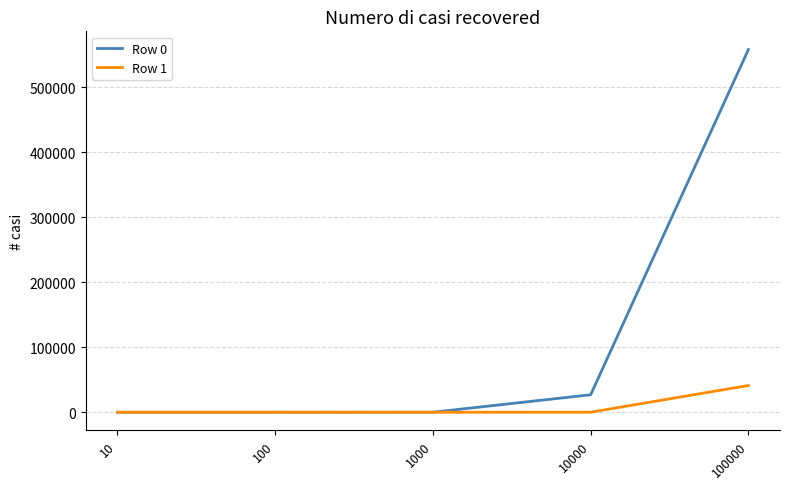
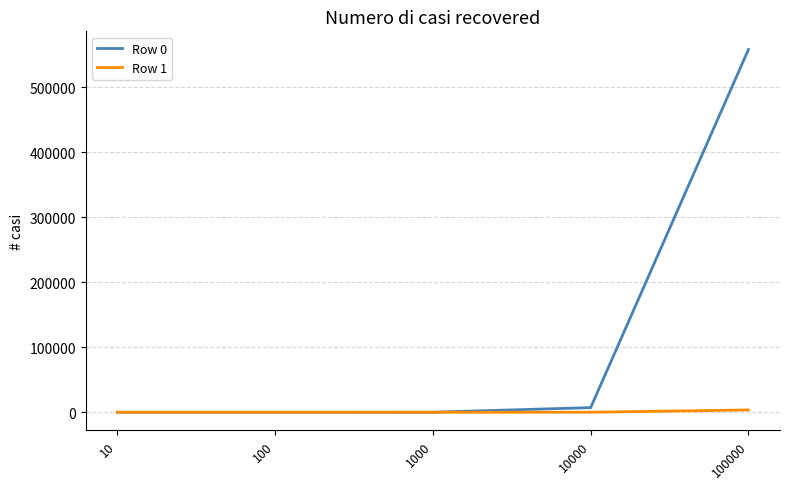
  {
    "Row 0": {
-     "10000": 30000,
+     "10000": 10000,
      "100000": 560000
    },
    "Row 1": {
      "10000": 0,
-     "100000": 40000
+     "100000": 0
    }
  }
